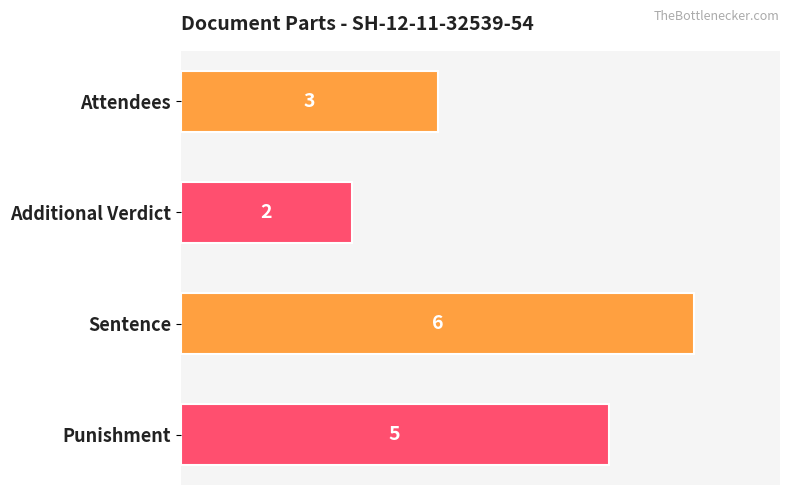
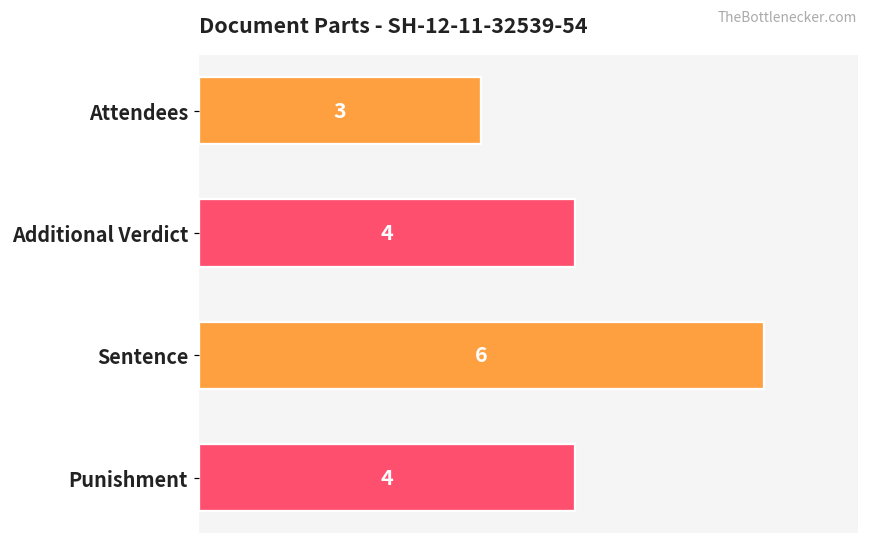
  {
    "Attendees": 3,
-   "Additional Verdict": 2,
+   "Additional Verdict": 4,
    "Sentence": 6,
-   "Punishment": 5
+   "Punishment": 4
  }
